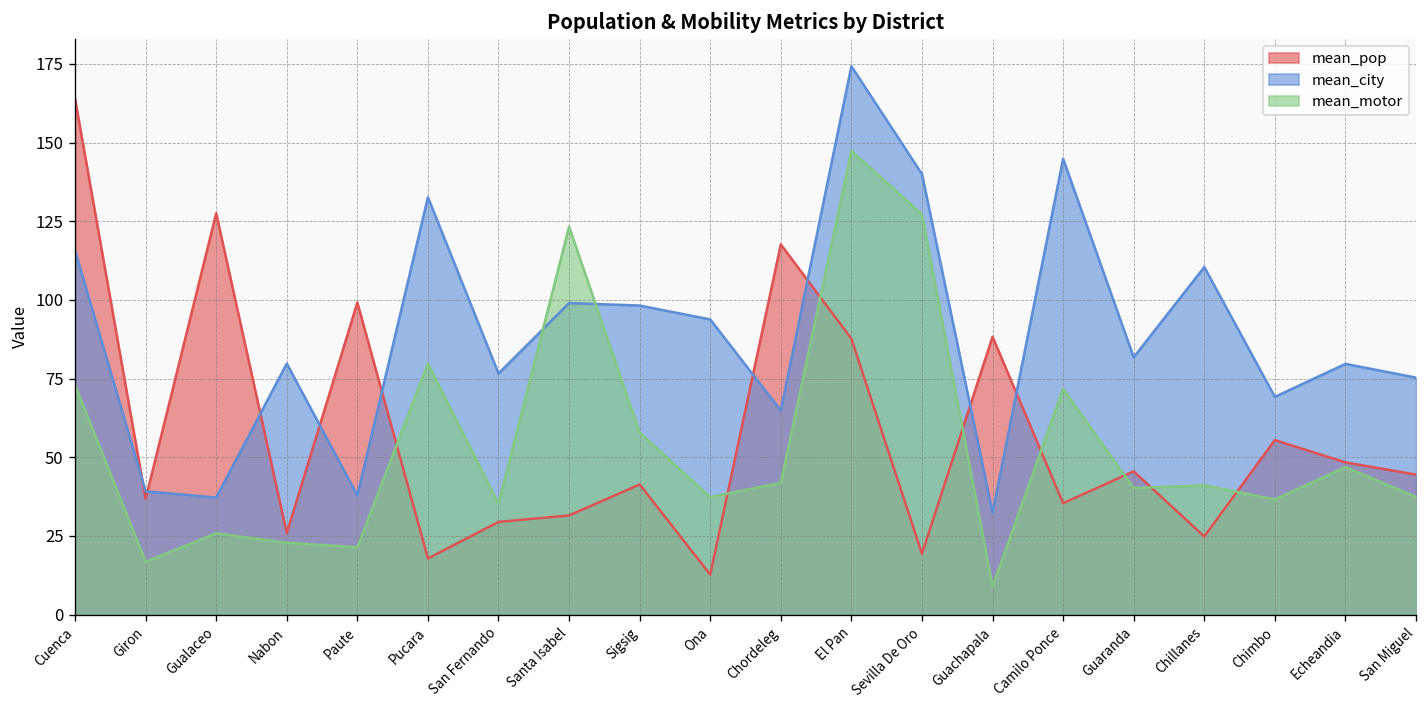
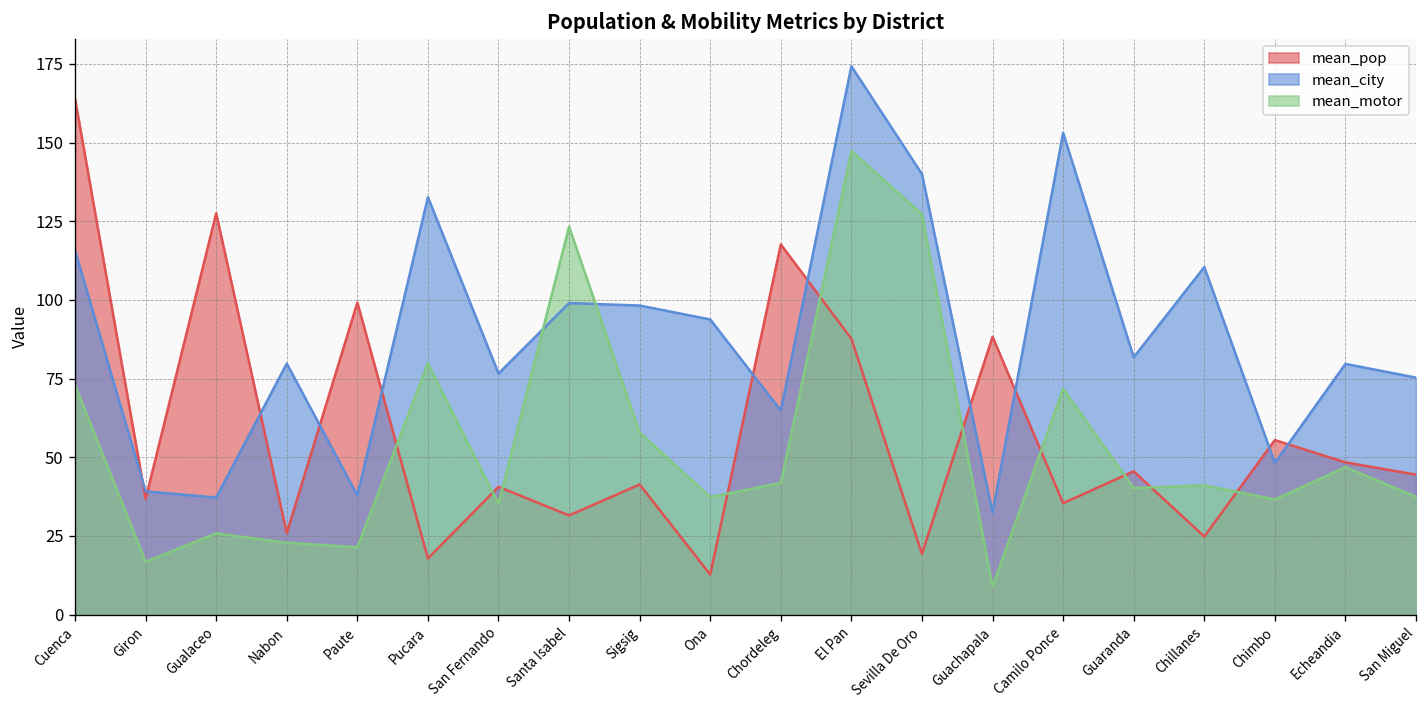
  {
    "mean_pop": {
      "Cuenca": 164,
      "Giron": 37,
      "Gualaceo": 128,
      "Nabon": 26,
      "Paute": 99,
      "Pucara": 18,
-     "San Fernando": 29,
+     "San Fernando": 41,
      "Santa Isabel": 31,
      "Sigsig": 41,
      "Ona": 13,
      "Chordeleg": 118,
      "El Pan": 88,
      "Sevilla De Oro": 19,
      "Guachapala": 88,
      "Camilo Ponce": 35,
      "Guaranda": 46,
      "Chillanes": 25,
      "Chimbo": 55,
      "Echeandia": 48,
      "San Miguel": 44
    },
    "mean_city": {
      "Cuenca": 116,
      "Giron": 39,
      "Gualaceo": 37,
      "Nabon": 80,
      "Paute": 38,
      "Pucara": 133,
      "San Fernando": 77,
      "Santa Isabel": 99,
      "Sigsig": 98,
      "Ona": 94,
      "Chordeleg": 65,
      "El Pan": 174,
      "Sevilla De Oro": 140,
      "Guachapala": 32,
-     "Camilo Ponce": 145,
+     "Camilo Ponce": 153,
      "Guaranda": 82,
      "Chillanes": 110,
-     "Chimbo": 69,
+     "Chimbo": 48,
      "Echeandia": 80,
      "San Miguel": 75
    },
    "mean_motor": {
      "Cuenca": 73,
      "Giron": 17,
      "Gualaceo": 26,
      "Nabon": 23,
      "Paute": 21,
      "Pucara": 80,
      "San Fernando": 35,
      "Santa Isabel": 123,
      "Sigsig": 58,
      "Ona": 37,
      "Chordeleg": 42,
      "El Pan": 147,
      "Sevilla De Oro": 127,
      "Guachapala": 9,
      "Camilo Ponce": 72,
      "Guaranda": 40,
      "Chillanes": 41,
      "Chimbo": 37,
      "Echeandia": 47,
      "San Miguel": 37
    }
  }
